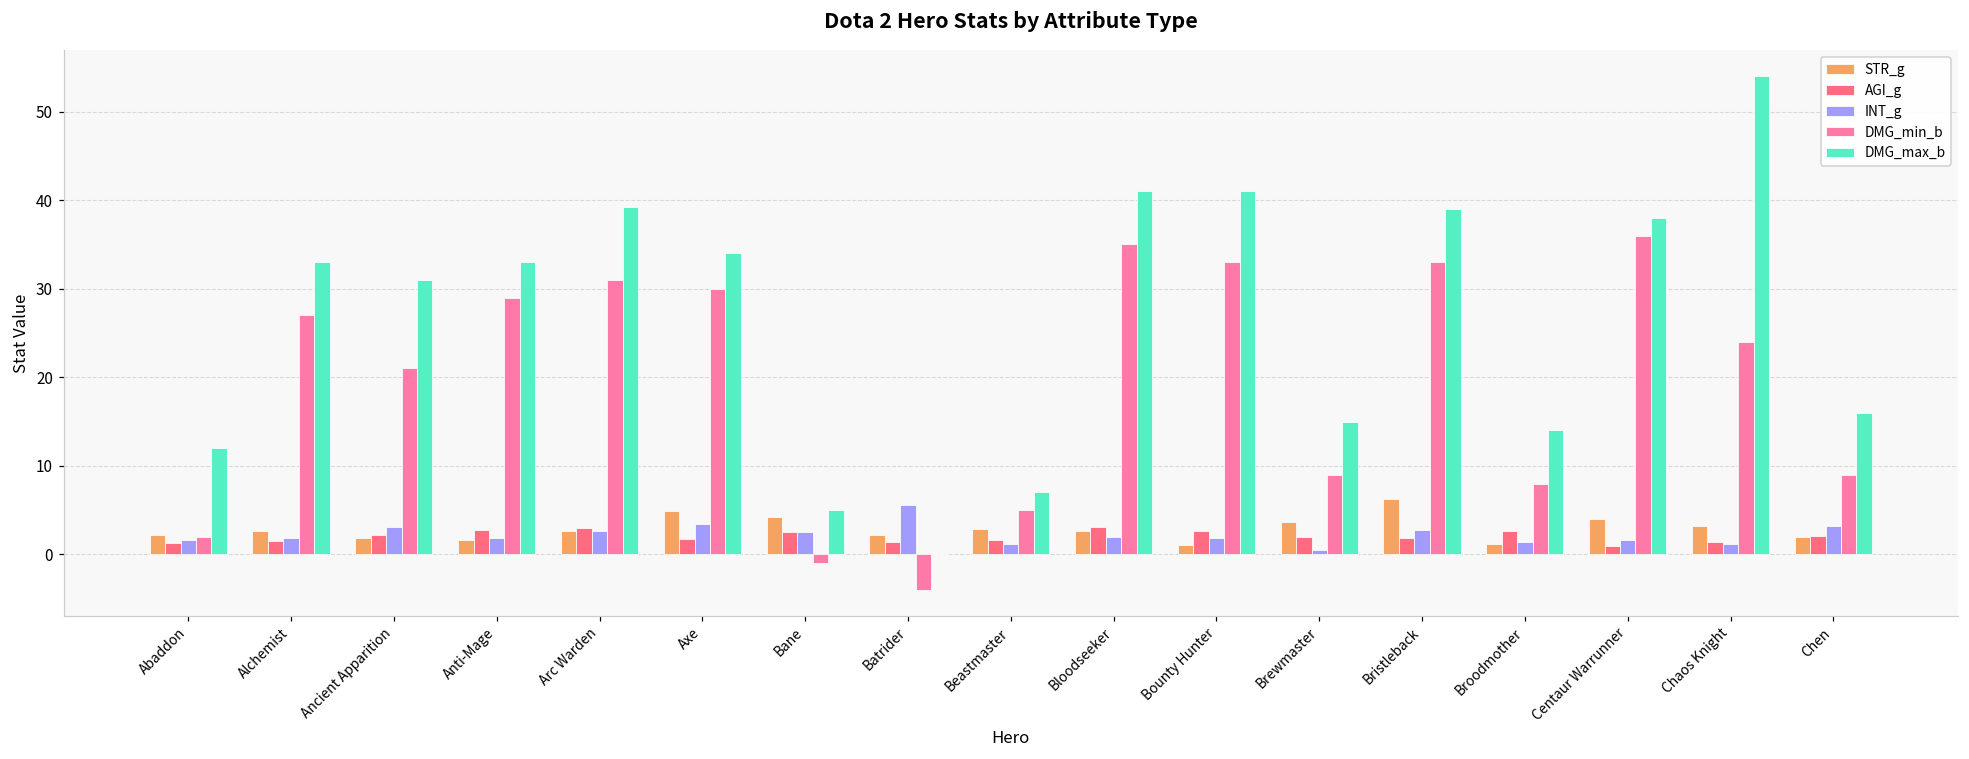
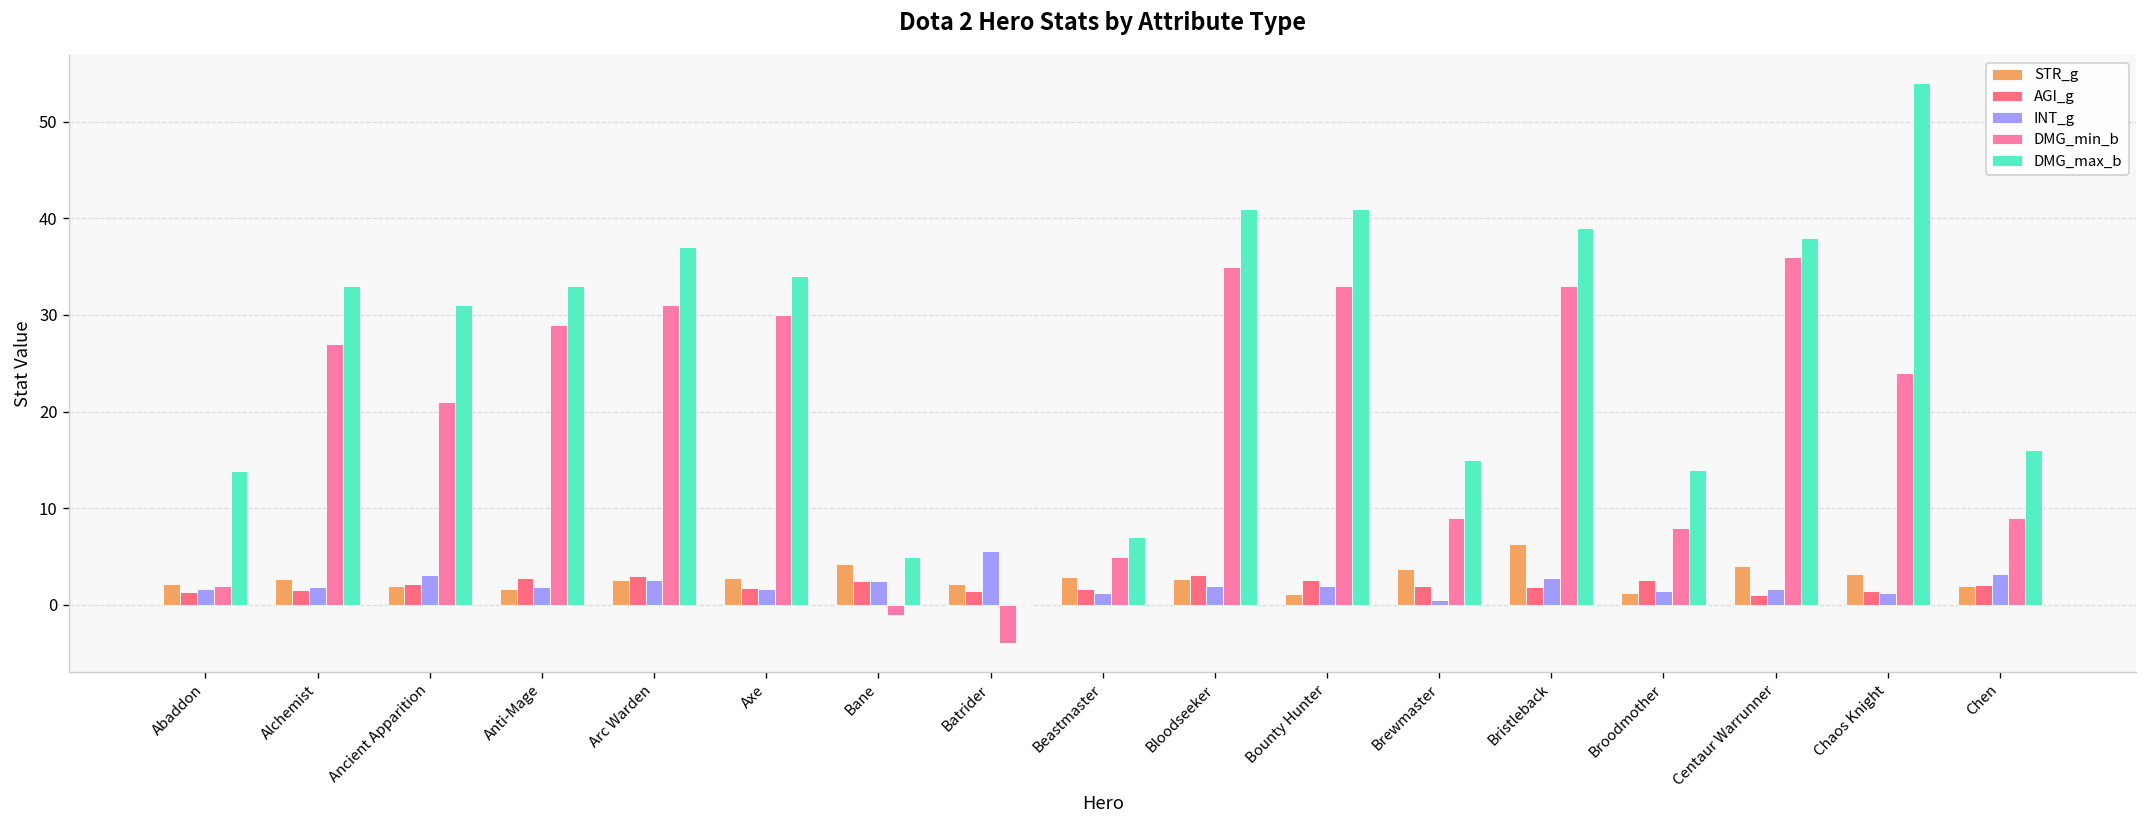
  {
    "STR_g": {
      "Abaddon": 2,
      "Alchemist": 3,
      "Ancient Apparition": 2,
      "Anti-Mage": 2,
      "Arc Warden": 3,
-     "Axe": 5,
+     "Axe": 3,
      "Bane": 4,
      "Batrider": 2,
      "Beastmaster": 3,
      "Bloodseeker": 3,
      "Bounty Hunter": 1,
      "Brewmaster": 4,
      "Bristleback": 6,
      "Broodmother": 1,
      "Centaur Warrunner": 4,
      "Chaos Knight": 3,
      "Chen": 2
    },
    "INT_g": {
      "Abaddon": 2,
      "Alchemist": 2,
      "Ancient Apparition": 3,
      "Anti-Mage": 2,
      "Arc Warden": 3,
-     "Axe": 3,
+     "Axe": 2,
      "Bane": 3,
      "Batrider": 6,
      "Beastmaster": 1,
      "Bloodseeker": 2,
      "Bounty Hunter": 2,
      "Brewmaster": 1,
      "Bristleback": 3,
      "Broodmother": 1,
      "Centaur Warrunner": 2,
      "Chaos Knight": 1,
      "Chen": 3
    },
    "DMG_max_b": {
-     "Abaddon": 12,
+     "Abaddon": 14,
      "Alchemist": 33,
      "Ancient Apparition": 31,
      "Anti-Mage": 33,
-     "Arc Warden": 39,
+     "Arc Warden": 37,
      "Axe": 34,
      "Bane": 5,
      "Batrider": 0,
      "Beastmaster": 7,
      "Bloodseeker": 41,
      "Bounty Hunter": 41,
      "Brewmaster": 15,
      "Bristleback": 39,
      "Broodmother": 14,
      "Centaur Warrunner": 38,
      "Chaos Knight": 54,
      "Chen": 16
    }
  }
